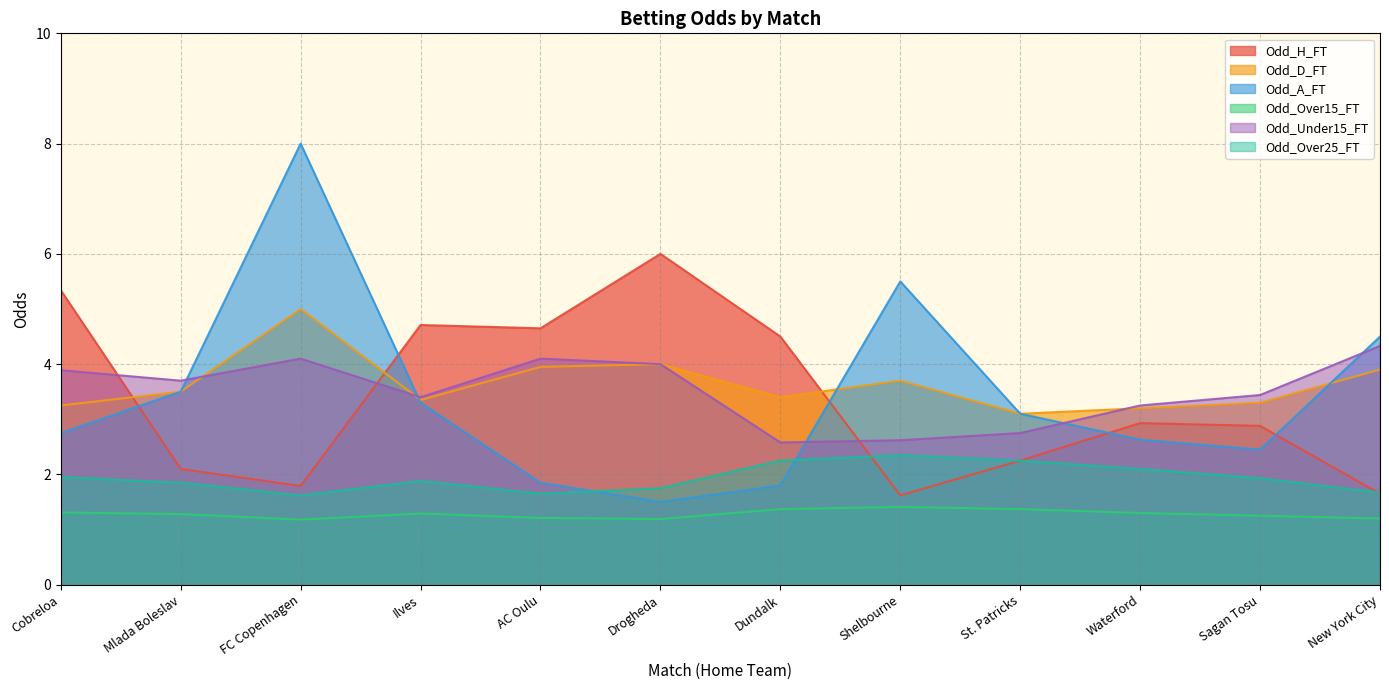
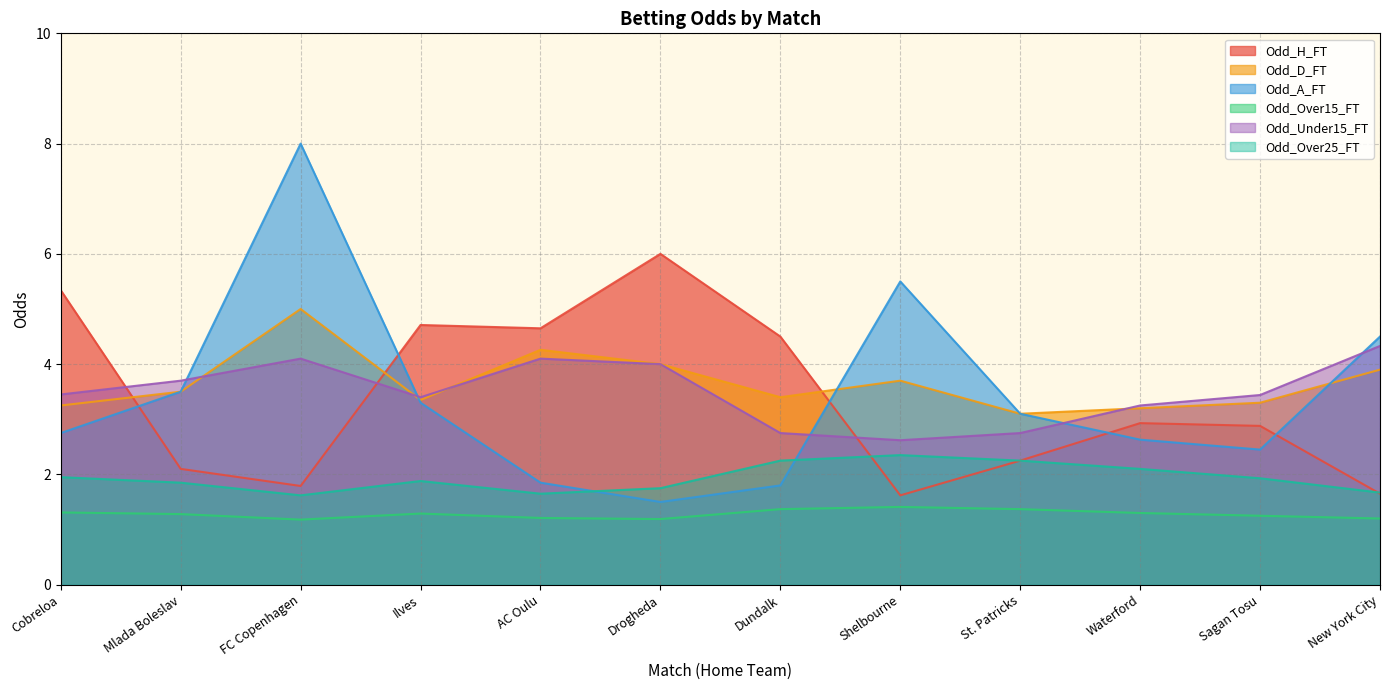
  {
    "Odd_H_FT": {
      "Cobreloa": 5.3,
      "Mlada Boleslav": 2.1,
      "FC Copenhagen": 1.8,
      "Ilves": 4.7,
      "AC Oulu": 4.7,
      "Drogheda": 6.0,
      "Dundalk": 4.5,
      "Shelbourne": 1.6,
      "Waterford": 2.9,
      "Sagan Tosu": 2.9
    },
    "Odd_D_FT": {
      "Cobreloa": 3.3,
      "FC Copenhagen": 5.0,
      "Ilves": 3.4,
-     "AC Oulu": 4.0,
+     "AC Oulu": 4.3,
      "Dundalk": 3.4,
      "Shelbourne": 3.7,
      "Waterford": 3.2,
      "Sagan Tosu": 3.3,
      "New York City": 3.9
    },
    "Odd_A_FT": {
      "Cobreloa": 2.8,
      "FC Copenhagen": 8.0,
      "Ilves": 3.3,
      "AC Oulu": 1.9,
      "Drogheda": 1.5,
      "Dundalk": 1.8,
      "Shelbourne": 5.5,
      "Waterford": 2.6,
      "Sagan Tosu": 2.5,
      "New York City": 4.5
    },
    "Odd_Under15_FT": {
-     "Cobreloa": 3.9,
+     "Cobreloa": 3.5,
      "Mlada Boleslav": 3.7,
      "FC Copenhagen": 4.1,
      "Ilves": 3.4,
      "AC Oulu": 4.1,
-     "Dundalk": 2.6,
+     "Dundalk": 2.8,
      "Shelbourne": 2.6,
      "St. Patricks": 2.8,
      "Waterford": 3.3,
      "Sagan Tosu": 3.4,
      "New York City": 4.3
    }
  }
